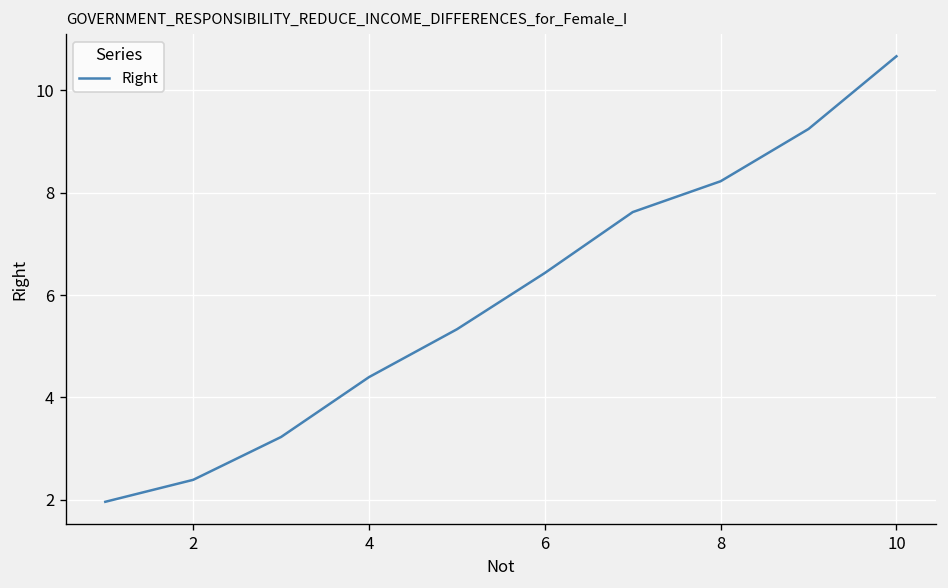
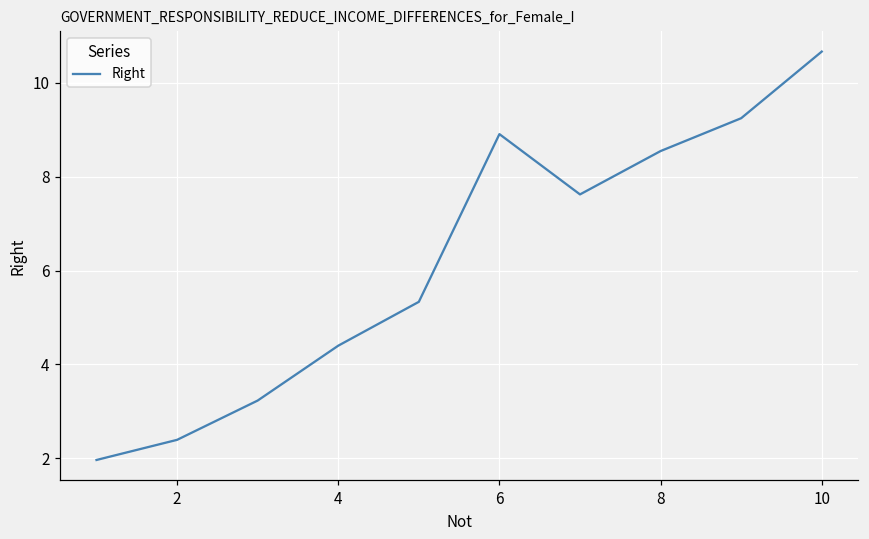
  {
    "2": 2.4,
    "4": 4.4,
-   "6": 6.4,
-   "8": 8.2,
+   "6": 8.9,
+   "8": 8.5,
    "10": 10.7
  }
